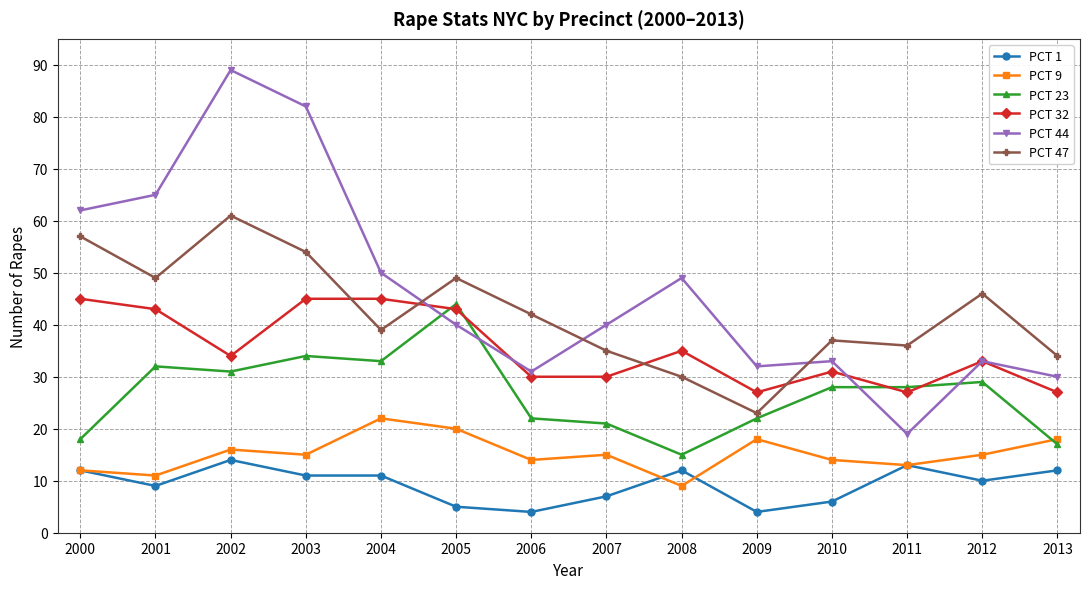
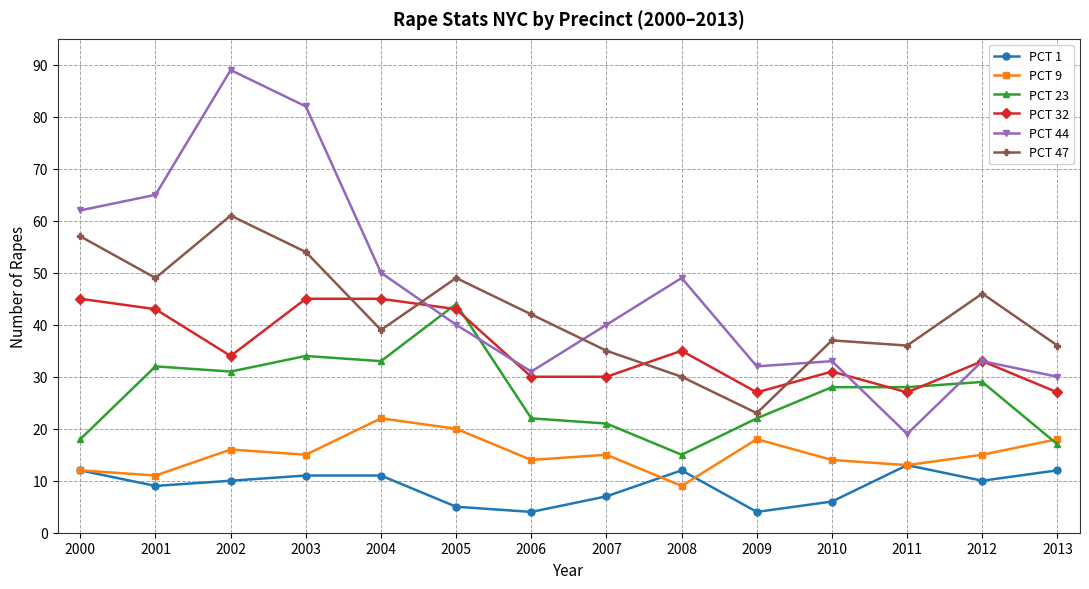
  {
    "PCT 1": {
      "2001": 9,
-     "2002": 14,
+     "2002": 10,
      "2003": 11,
      "2004": 11,
      "2005": 5,
      "2006": 4,
      "2007": 7,
      "2008": 12,
      "2009": 4,
      "2010": 6,
      "2012": 10,
      "2013": 12
    },
    "PCT 9": {
      "2001": 11,
      "2002": 16,
      "2003": 15,
      "2004": 22,
      "2005": 20,
      "2006": 14,
      "2007": 15,
      "2008": 9,
      "2009": 18,
      "2010": 14,
      "2012": 15,
      "2013": 18
    },
    "PCT 23": {
      "2000": 18,
      "2001": 32,
      "2002": 31,
      "2003": 34,
      "2004": 33,
      "2005": 44,
      "2006": 22,
      "2007": 21,
      "2008": 15,
      "2009": 22,
      "2010": 28,
      "2011": 28,
      "2012": 29,
      "2013": 17
    },
    "PCT 32": {
      "2000": 45,
      "2001": 43,
      "2002": 34,
      "2003": 45,
      "2004": 45,
      "2005": 43,
      "2006": 30,
      "2007": 30,
      "2008": 35,
      "2009": 27,
      "2010": 31,
      "2011": 27,
      "2013": 27
    },
    "PCT 44": {
      "2000": 62,
      "2001": 65,
      "2002": 89,
      "2003": 82,
      "2004": 50,
      "2005": 40,
      "2006": 31,
      "2007": 40,
      "2008": 49,
      "2009": 32,
      "2010": 33,
      "2011": 19,
      "2013": 30
    },
    "PCT 47": {
      "2000": 57,
      "2001": 49,
      "2002": 61,
      "2003": 54,
      "2004": 39,
      "2005": 49,
      "2006": 42,
      "2007": 35,
      "2008": 30,
      "2009": 23,
      "2010": 37,
      "2011": 36,
      "2012": 46,
-     "2013": 34
+     "2013": 36
    }
  }
